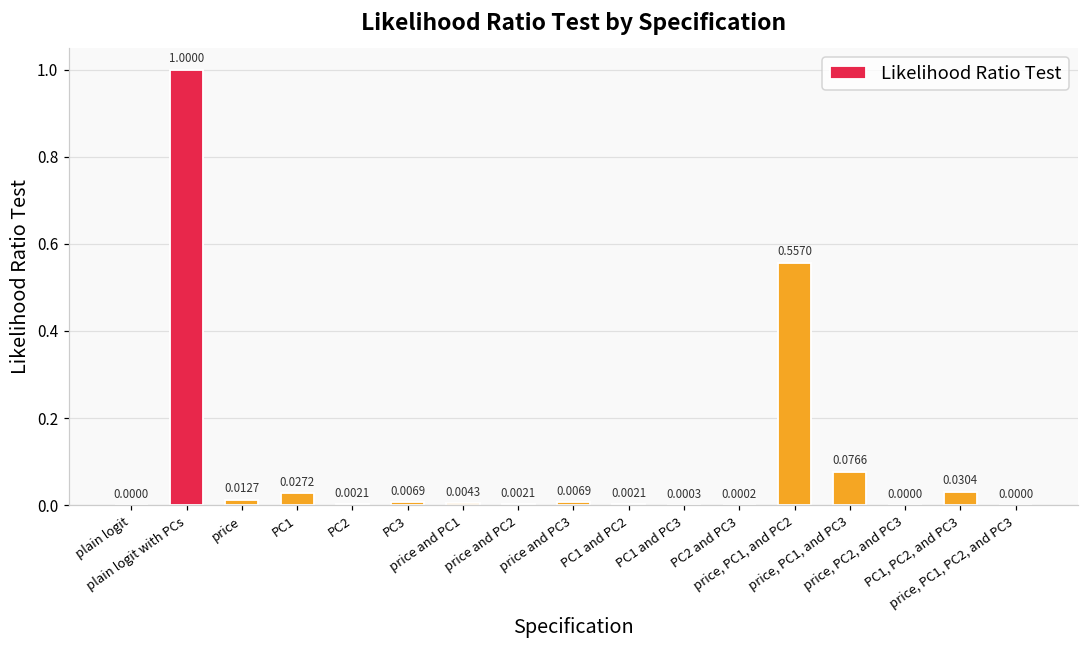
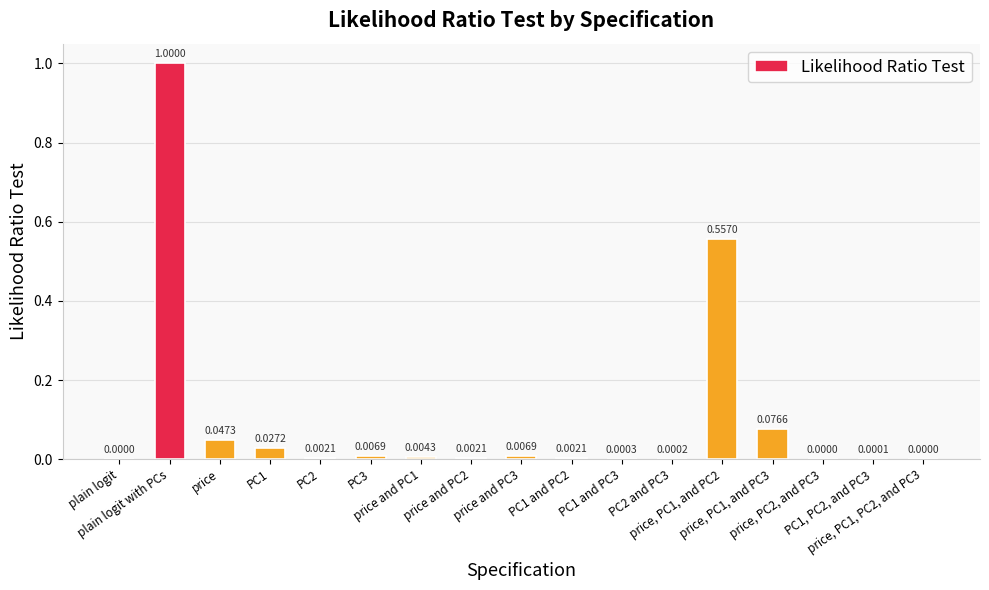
  {
    "plain logit": 0.0000,
    "plain logit with PCs": 1.0000,
-   "price": 0.0127,
+   "price": 0.0473,
    "PC1": 0.0272,
    "PC2": 0.0021,
    "PC3": 0.0069,
    "price and PC1": 0.0043,
    "price and PC2": 0.0021,
    "price and PC3": 0.0069,
    "PC1 and PC2": 0.0021,
    "PC1 and PC3": 0.0003,
    "PC2 and PC3": 0.0002,
    "price, PC1, and PC2": 0.5570,
    "price, PC1, and PC3": 0.0766,
    "price, PC2, and PC3": 0.0000,
-   "PC1, PC2, and PC3": 0.0304,
+   "PC1, PC2, and PC3": 0.0001,
    "price, PC1, PC2, and PC3": 0.0000
  }
